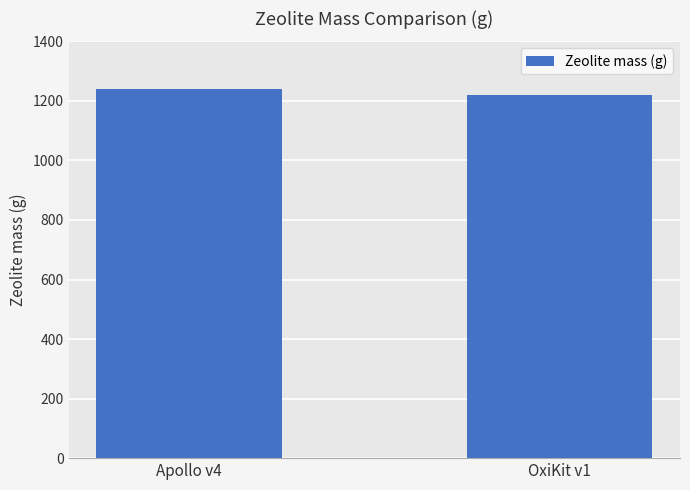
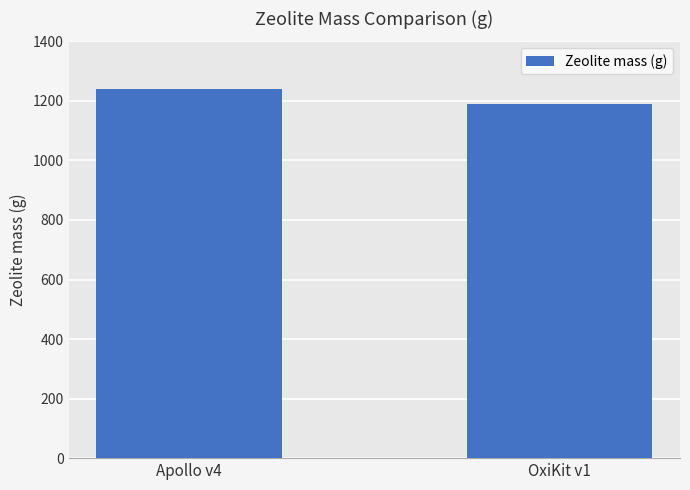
  {
    "Apollo v4": 1240,
-   "OxiKit v1": 1220
+   "OxiKit v1": 1190
  }
